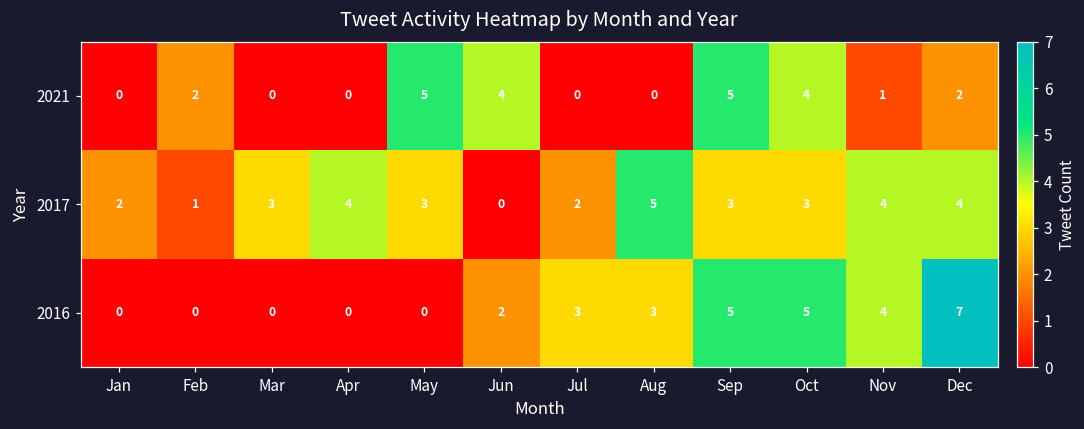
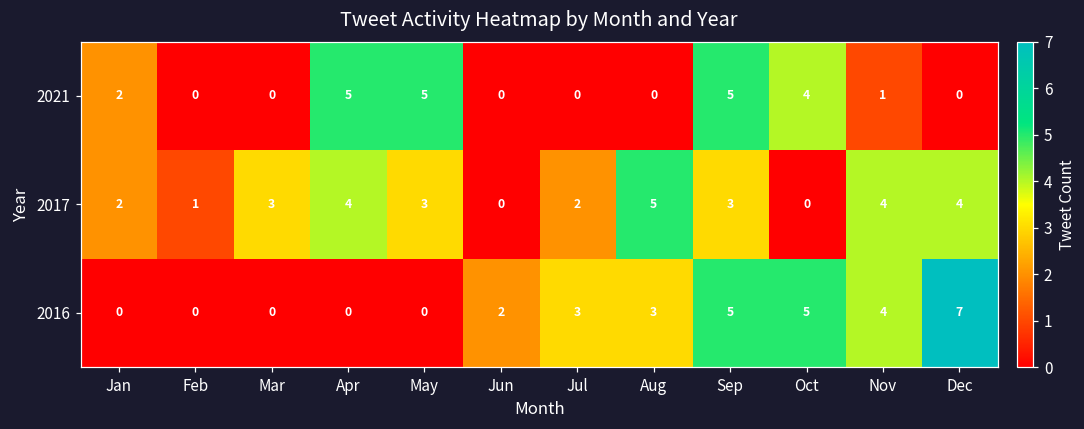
  {
    "2021": {
-     "Jan": 0,
-     "Feb": 2,
+     "Jan": 2,
+     "Feb": 0,
      "Mar": 0,
-     "Apr": 0,
+     "Apr": 5,
      "May": 5,
-     "Jun": 4,
+     "Jun": 0,
      "Jul": 0,
      "Aug": 0,
      "Sep": 5,
      "Oct": 4,
      "Nov": 1,
-     "Dec": 2
+     "Dec": 0
    },
    "2017": {
      "Jan": 2,
      "Feb": 1,
      "Mar": 3,
      "Apr": 4,
      "May": 3,
      "Jun": 0,
      "Jul": 2,
      "Aug": 5,
      "Sep": 3,
-     "Oct": 3,
+     "Oct": 0,
      "Nov": 4,
      "Dec": 4
    },
    "2016": {
      "Jan": 0,
      "Feb": 0,
      "Mar": 0,
      "Apr": 0,
      "May": 0,
      "Jun": 2,
      "Jul": 3,
      "Aug": 3,
      "Sep": 5,
      "Oct": 5,
      "Nov": 4,
      "Dec": 7
    }
  }
